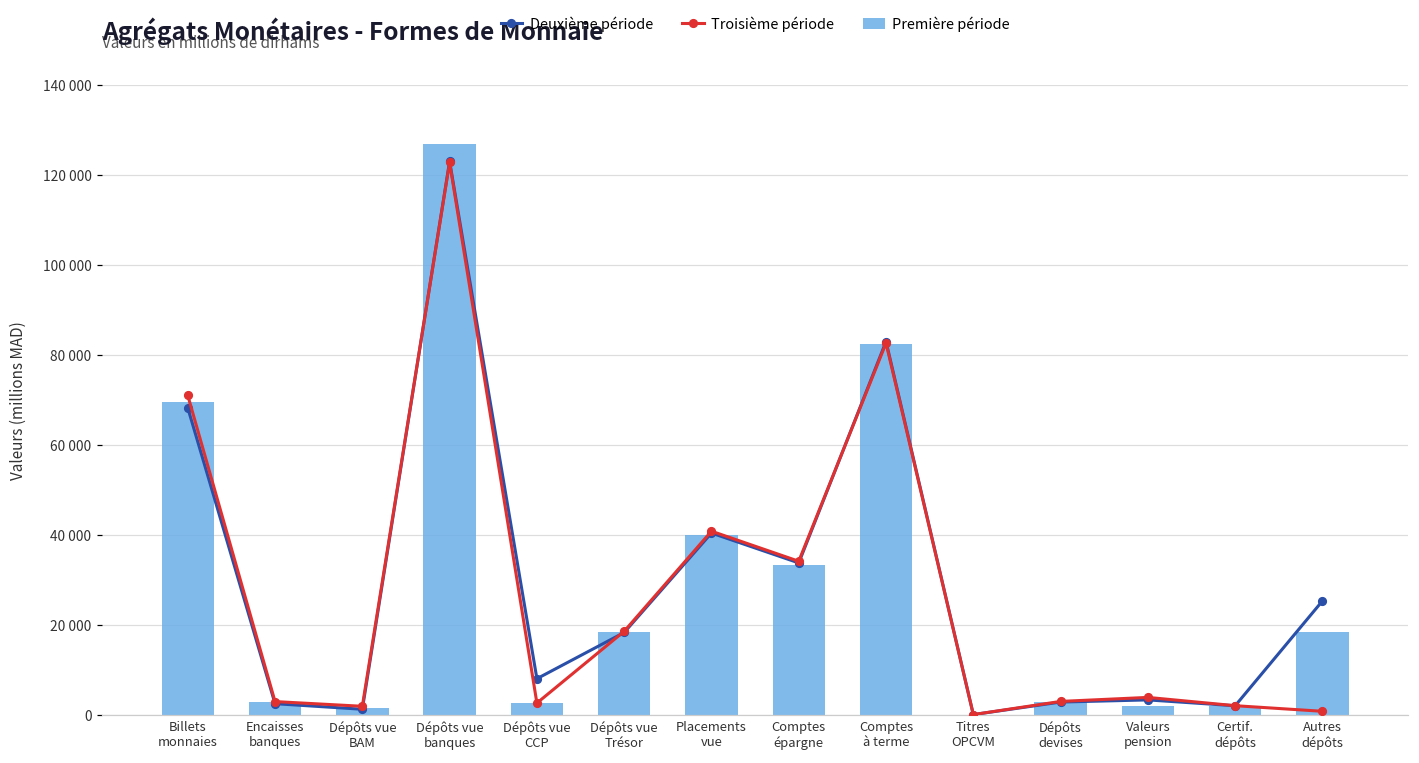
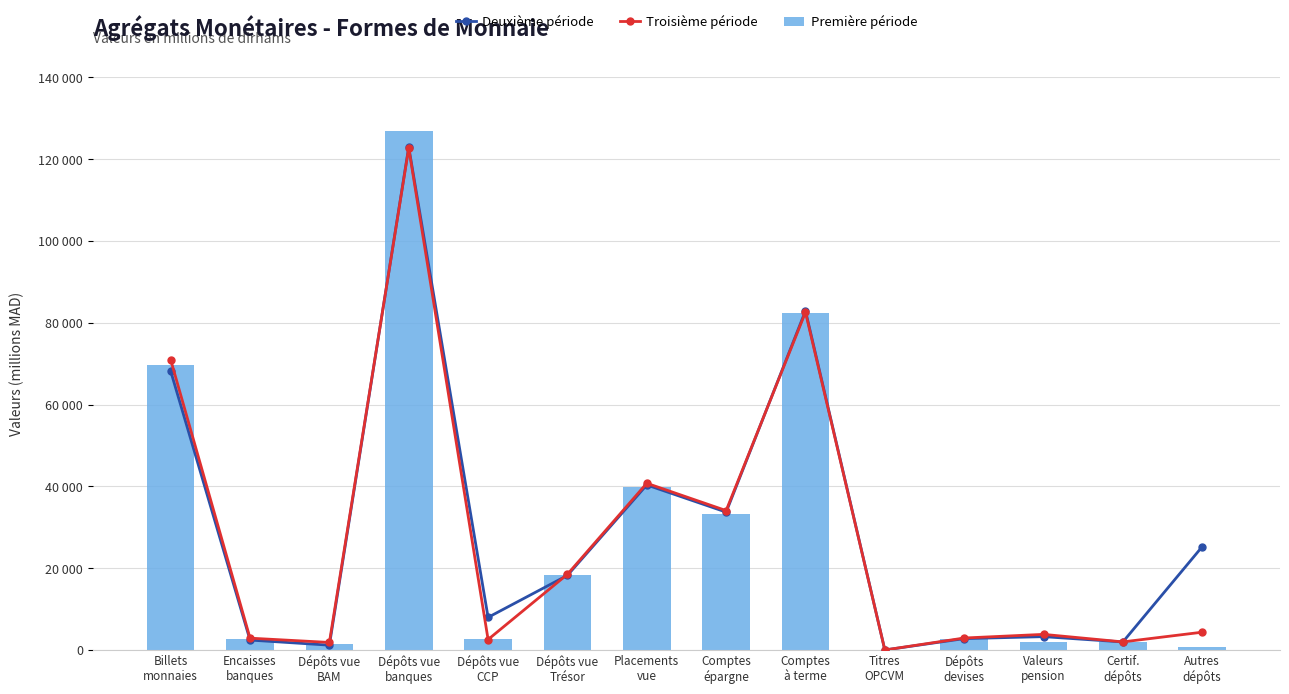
  {
    "Deuxième période": {
      "Billets monnaies": 68000,
      "Dépôts vue BAM": 1000,
      "Dépôts vue CCP": 8000,
      "Autres dépôts": 25000
    },
    "Première période": {
      "Billets monnaies": 70000,
      "Encaisses banques": 3000,
      "Dépôts vue BAM": 2000,
      "Dépôts vue banques": 127000,
      "Dépôts vue CCP": 3000,
      "Dépôts vue Trésor": 18000,
      "Placements vue": 40000,
      "Comptes épargne": 33000,
      "Comptes à terme": 82000,
      "Titres OPCVM": 0,
      "Dépôts devises": 3000,
      "Valeurs pension": 2000,
      "Certif. dépôts": 2000,
-     "Autres dépôts": 18000
+     "Autres dépôts": 1000
    },
    "Troisième période": {
      "Billets monnaies": 71000,
      "Dépôts vue BAM": 2000,
      "Dépôts vue CCP": 3000,
-     "Autres dépôts": 1000
+     "Autres dépôts": 4000
    }
  }
